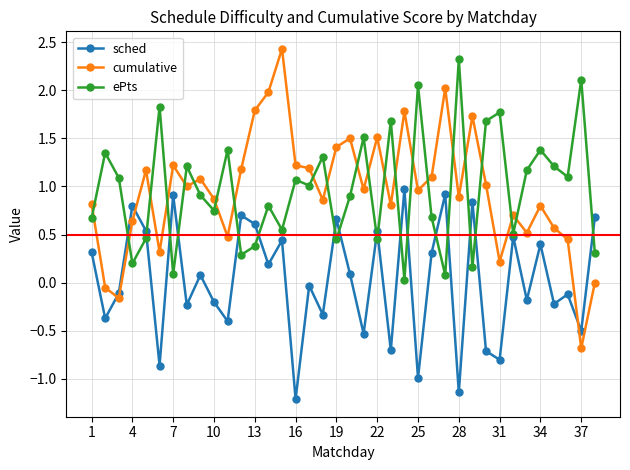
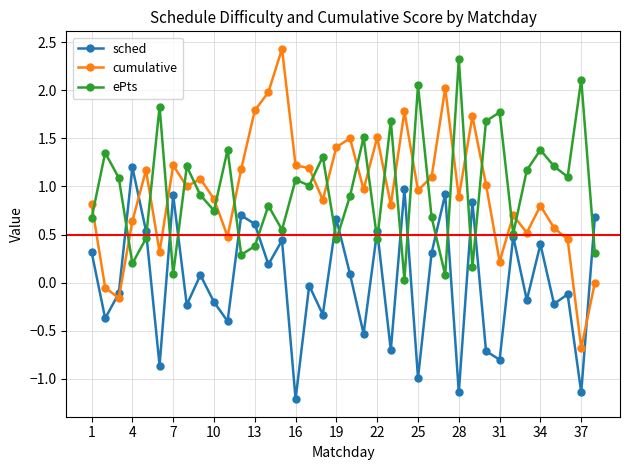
  {
    "sched": {
      "1": 0.3,
-     "4": 0.8,
+     "4": 1.2,
      "7": 0.9,
      "10": -0.2,
      "13": 0.6,
      "16": -1.2,
      "19": 0.7,
      "22": 0.5,
      "25": -1.0,
      "28": -1.1,
      "31": -0.8,
      "34": 0.4,
-     "37": -0.5
+     "37": -1.1
    },
    "cumulative": {
      "1": 0.8,
      "4": 0.6,
      "7": 1.2,
      "10": 0.9,
      "13": 1.8,
      "16": 1.2,
      "19": 1.4,
      "22": 1.5,
      "25": 1.0,
      "28": 0.9,
      "31": 0.2,
      "34": 0.8,
      "37": -0.7
    },
    "ePts": {
      "1": 0.7,
      "4": 0.2,
      "7": 0.1,
      "10": 0.8,
      "13": 0.4,
      "16": 1.1,
      "19": 0.5,
      "22": 0.5,
      "25": 2.1,
      "28": 2.3,
      "31": 1.8,
      "34": 1.4,
      "37": 2.1
    }
  }
